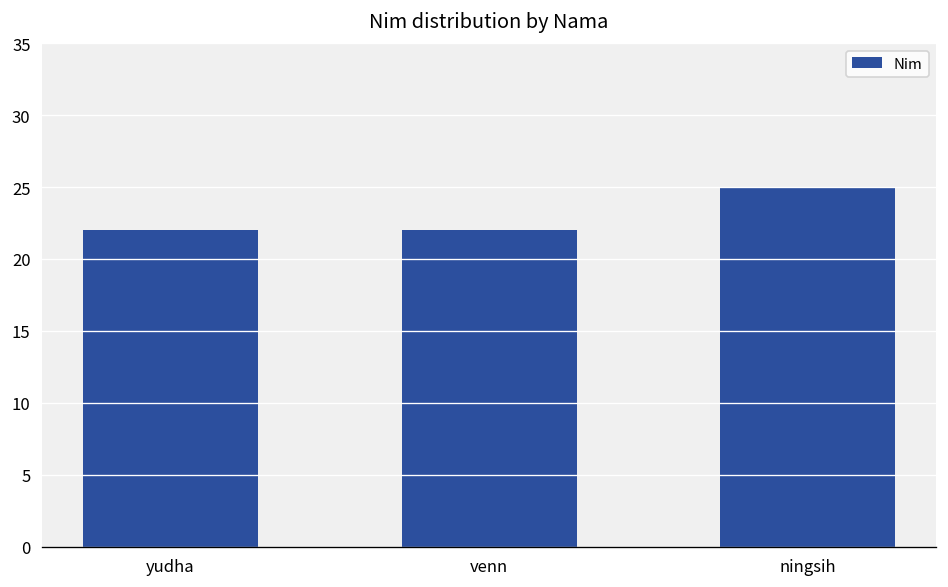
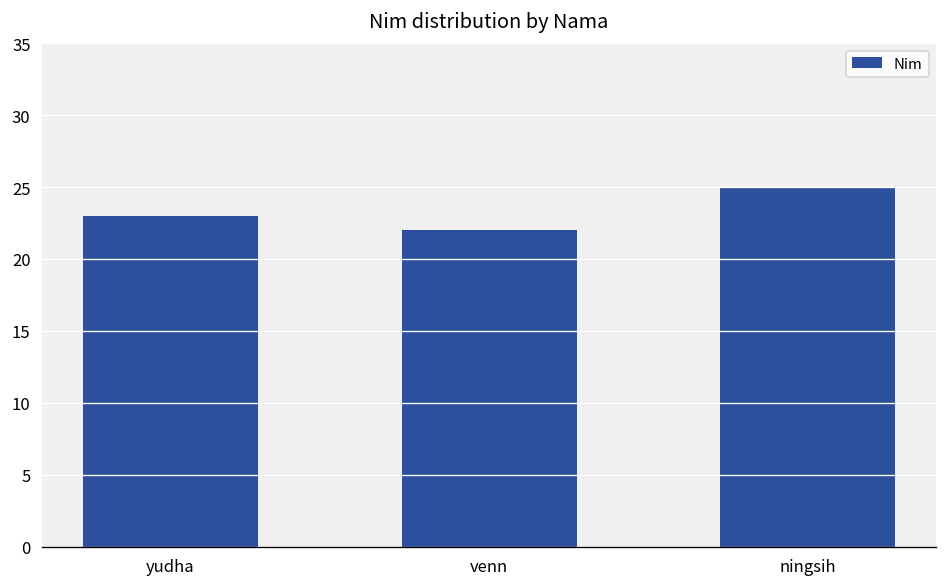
  {
-   "yudha": 22,
+   "yudha": 23,
    "venn": 22,
    "ningsih": 25
  }
